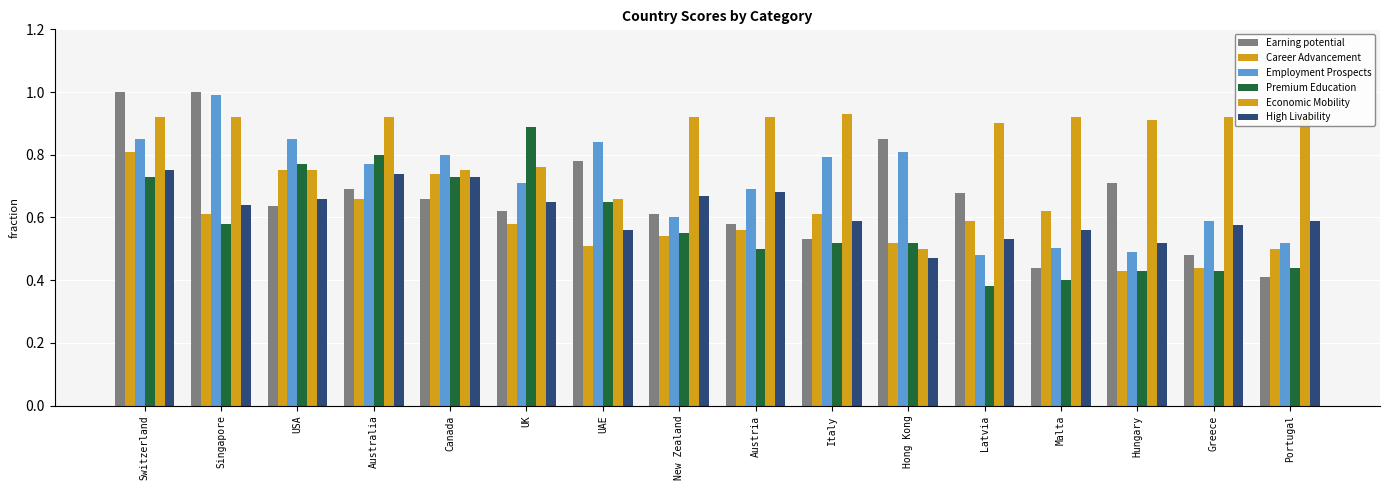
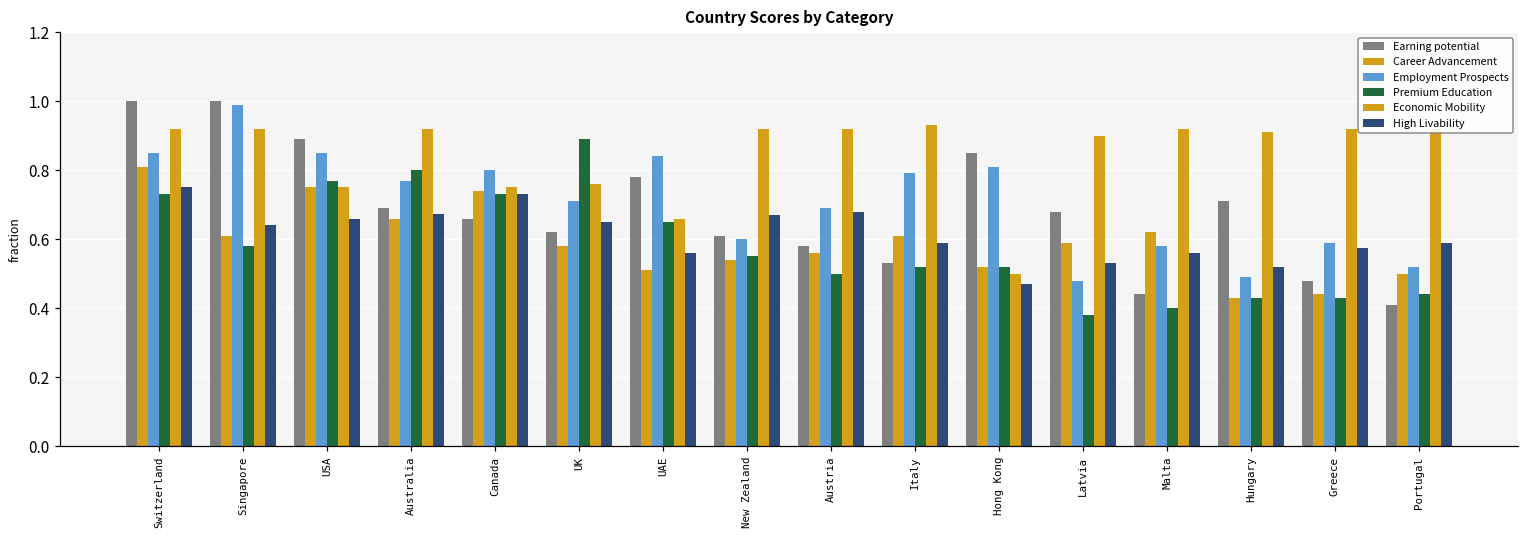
  {
    "Earning potential": {
      "Switzerland": 1.00,
      "Singapore": 1.00,
-     "USA": 0.64,
+     "USA": 0.89,
      "Australia": 0.69,
      "Canada": 0.66,
      "UK": 0.62,
      "UAE": 0.78,
      "New Zealand": 0.61,
      "Austria": 0.58,
      "Italy": 0.53,
      "Hong Kong": 0.85,
      "Latvia": 0.68,
      "Malta": 0.44,
      "Hungary": 0.71,
      "Greece": 0.48,
      "Portugal": 0.41
    },
    "Employment Prospects": {
      "Switzerland": 0.85,
      "Singapore": 0.99,
      "USA": 0.85,
      "Australia": 0.77,
      "Canada": 0.80,
      "UK": 0.71,
      "UAE": 0.84,
      "New Zealand": 0.60,
      "Austria": 0.69,
      "Italy": 0.79,
      "Hong Kong": 0.81,
      "Latvia": 0.48,
-     "Malta": 0.50,
+     "Malta": 0.58,
      "Hungary": 0.49,
      "Greece": 0.59,
      "Portugal": 0.52
    },
    "Premium Education": {
      "Switzerland": 0.73,
      "Singapore": 0.58,
      "USA": 0.77,
      "Australia": 0.80,
      "Canada": 0.73,
      "UK": 0.89,
      "UAE": 0.65,
      "New Zealand": 0.55,
      "Austria": 0.50,
      "Italy": 0.52,
      "Hong Kong": 0.52,
      "Latvia": 0.38,
      "Malta": 0.40,
      "Hungary": 0.43,
      "Greece": 0.43,
      "Portugal": 0.44
    },
    "High Livability": {
      "Switzerland": 0.75,
      "Singapore": 0.64,
      "USA": 0.66,
-     "Australia": 0.74,
+     "Australia": 0.67,
      "Canada": 0.73,
      "UK": 0.65,
      "UAE": 0.56,
      "New Zealand": 0.67,
      "Austria": 0.68,
      "Italy": 0.59,
      "Hong Kong": 0.47,
      "Latvia": 0.53,
      "Malta": 0.56,
      "Hungary": 0.52,
      "Greece": 0.58,
      "Portugal": 0.59
    }
  }
